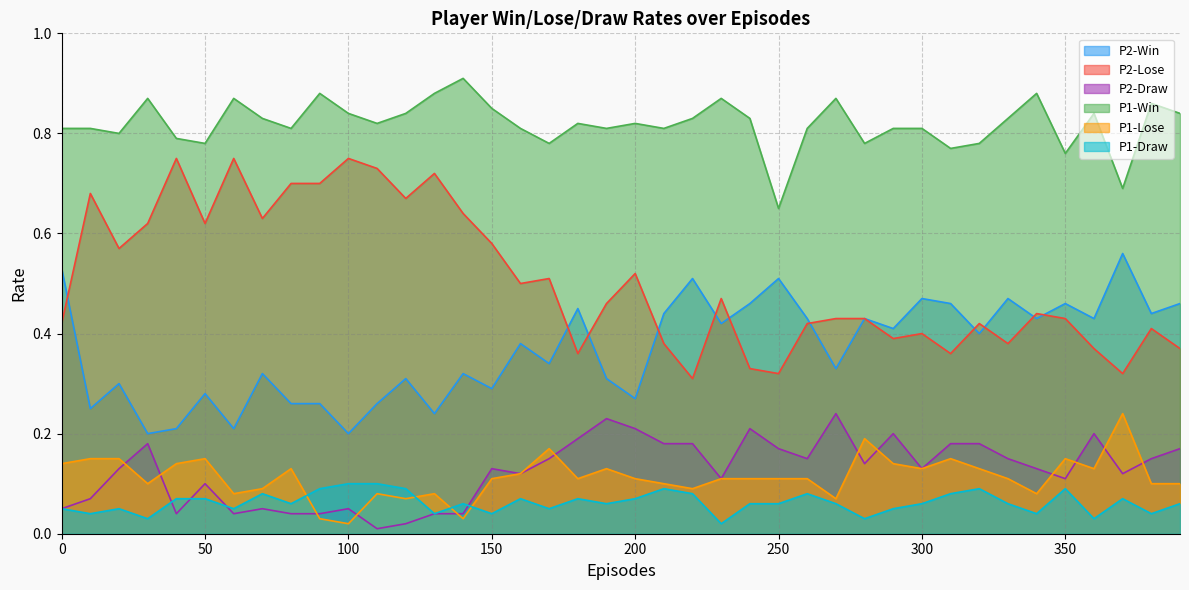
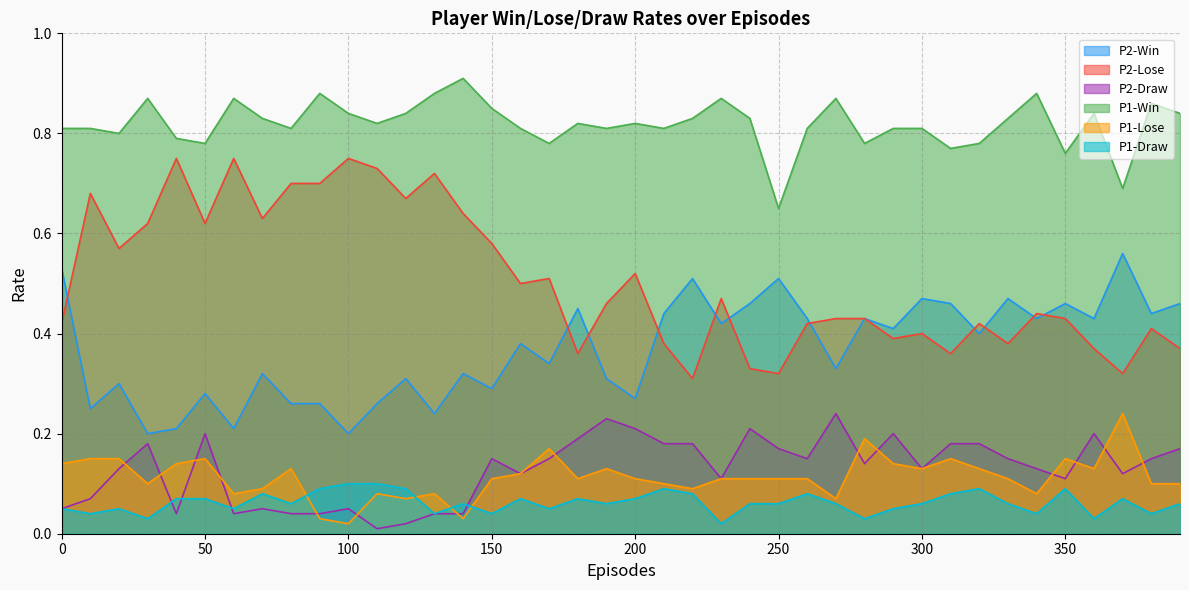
  {
    "P2-Lose": {
      "0": 0.42,
      "50": 0.62,
      "100": 0.75,
      "150": 0.58,
      "200": 0.52,
      "250": 0.32,
      "300": 0.40,
      "350": 0.43
    },
    "P2-Draw": {
-     "50": 0.1,
+     "50": 0.2,
      "100": 0.05,
-     "150": 0.13,
+     "150": 0.15,
      "200": 0.21,
      "250": 0.17,
      "350": 0.11
    },
    "P1-Win": {
      "0": 0.81,
      "50": 0.78,
      "100": 0.84,
      "150": 0.85,
      "200": 0.82,
      "250": 0.65,
      "300": 0.81,
      "350": 0.76
    },
    "P1-Lose": {
      "0": 0.14,
      "50": 0.15,
      "100": 0.02,
      "150": 0.11,
      "200": 0.11,
      "250": 0.11,
      "350": 0.15
    }
  }
